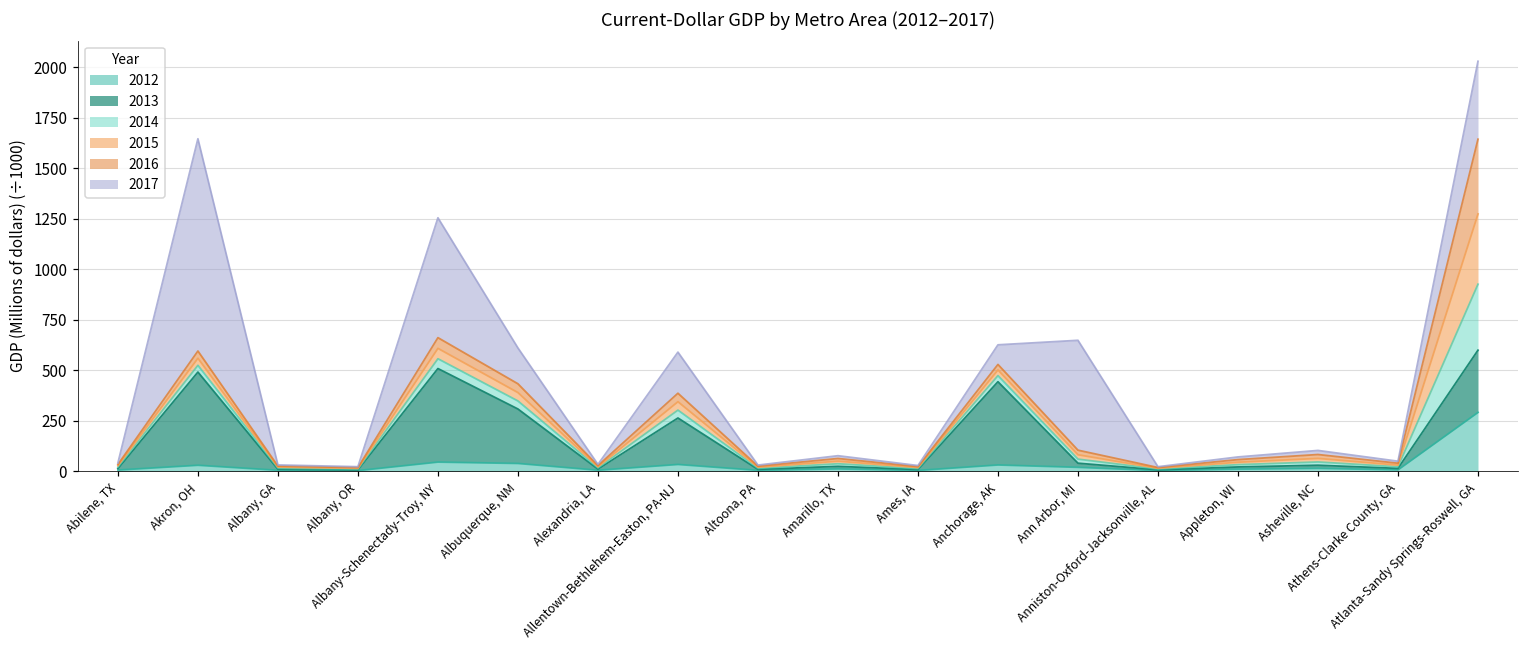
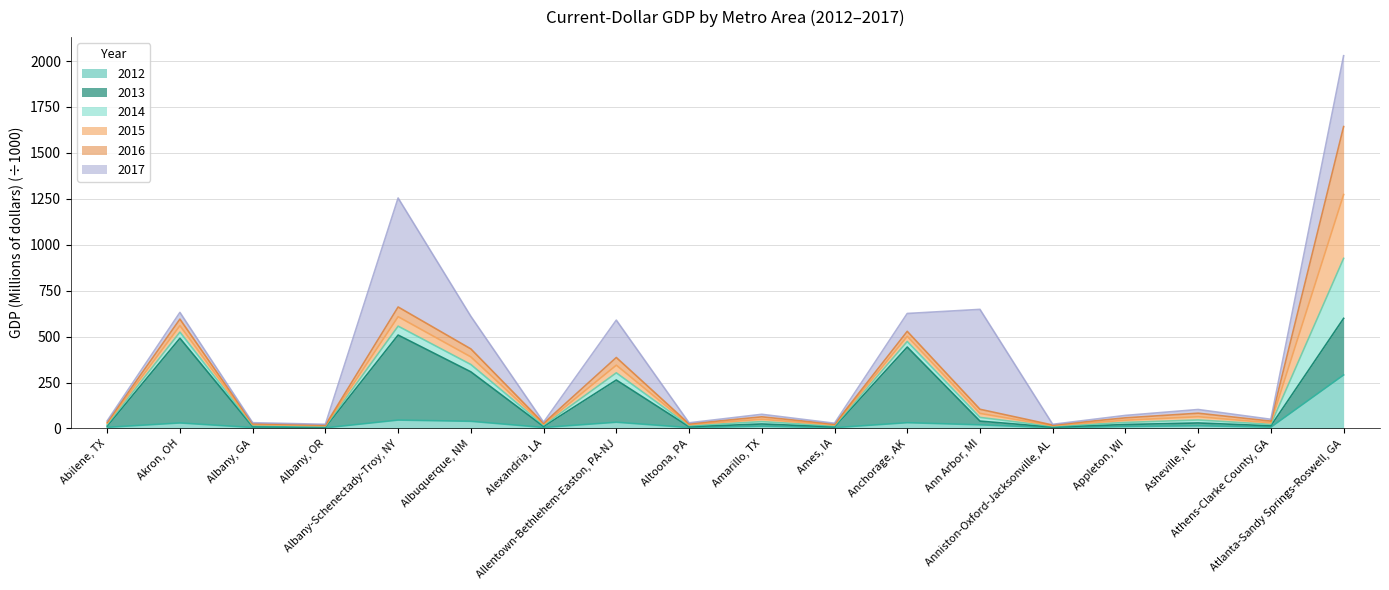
  {
    "2013": {
      "Akron, OH": 460,
      "Albany-Schenectady-Troy, NY": 460,
      "Albuquerque, NM": 270,
      "Allentown-Bethlehem-Easton, PA-NJ": 230,
      "Anchorage, AK": 410,
      "Ann Arbor, MI": 20,
      "Asheville, NC": 20,
      "Atlanta-Sandy Springs-Roswell, GA": 310
    },
    "2017": {
-     "Akron, OH": 1050,
+     "Akron, OH": 40,
      "Albany-Schenectady-Troy, NY": 590,
      "Albuquerque, NM": 180,
      "Allentown-Bethlehem-Easton, PA-NJ": 200,
      "Anchorage, AK": 100,
      "Ann Arbor, MI": 540,
      "Asheville, NC": 20,
      "Atlanta-Sandy Springs-Roswell, GA": 390
    }
  }
